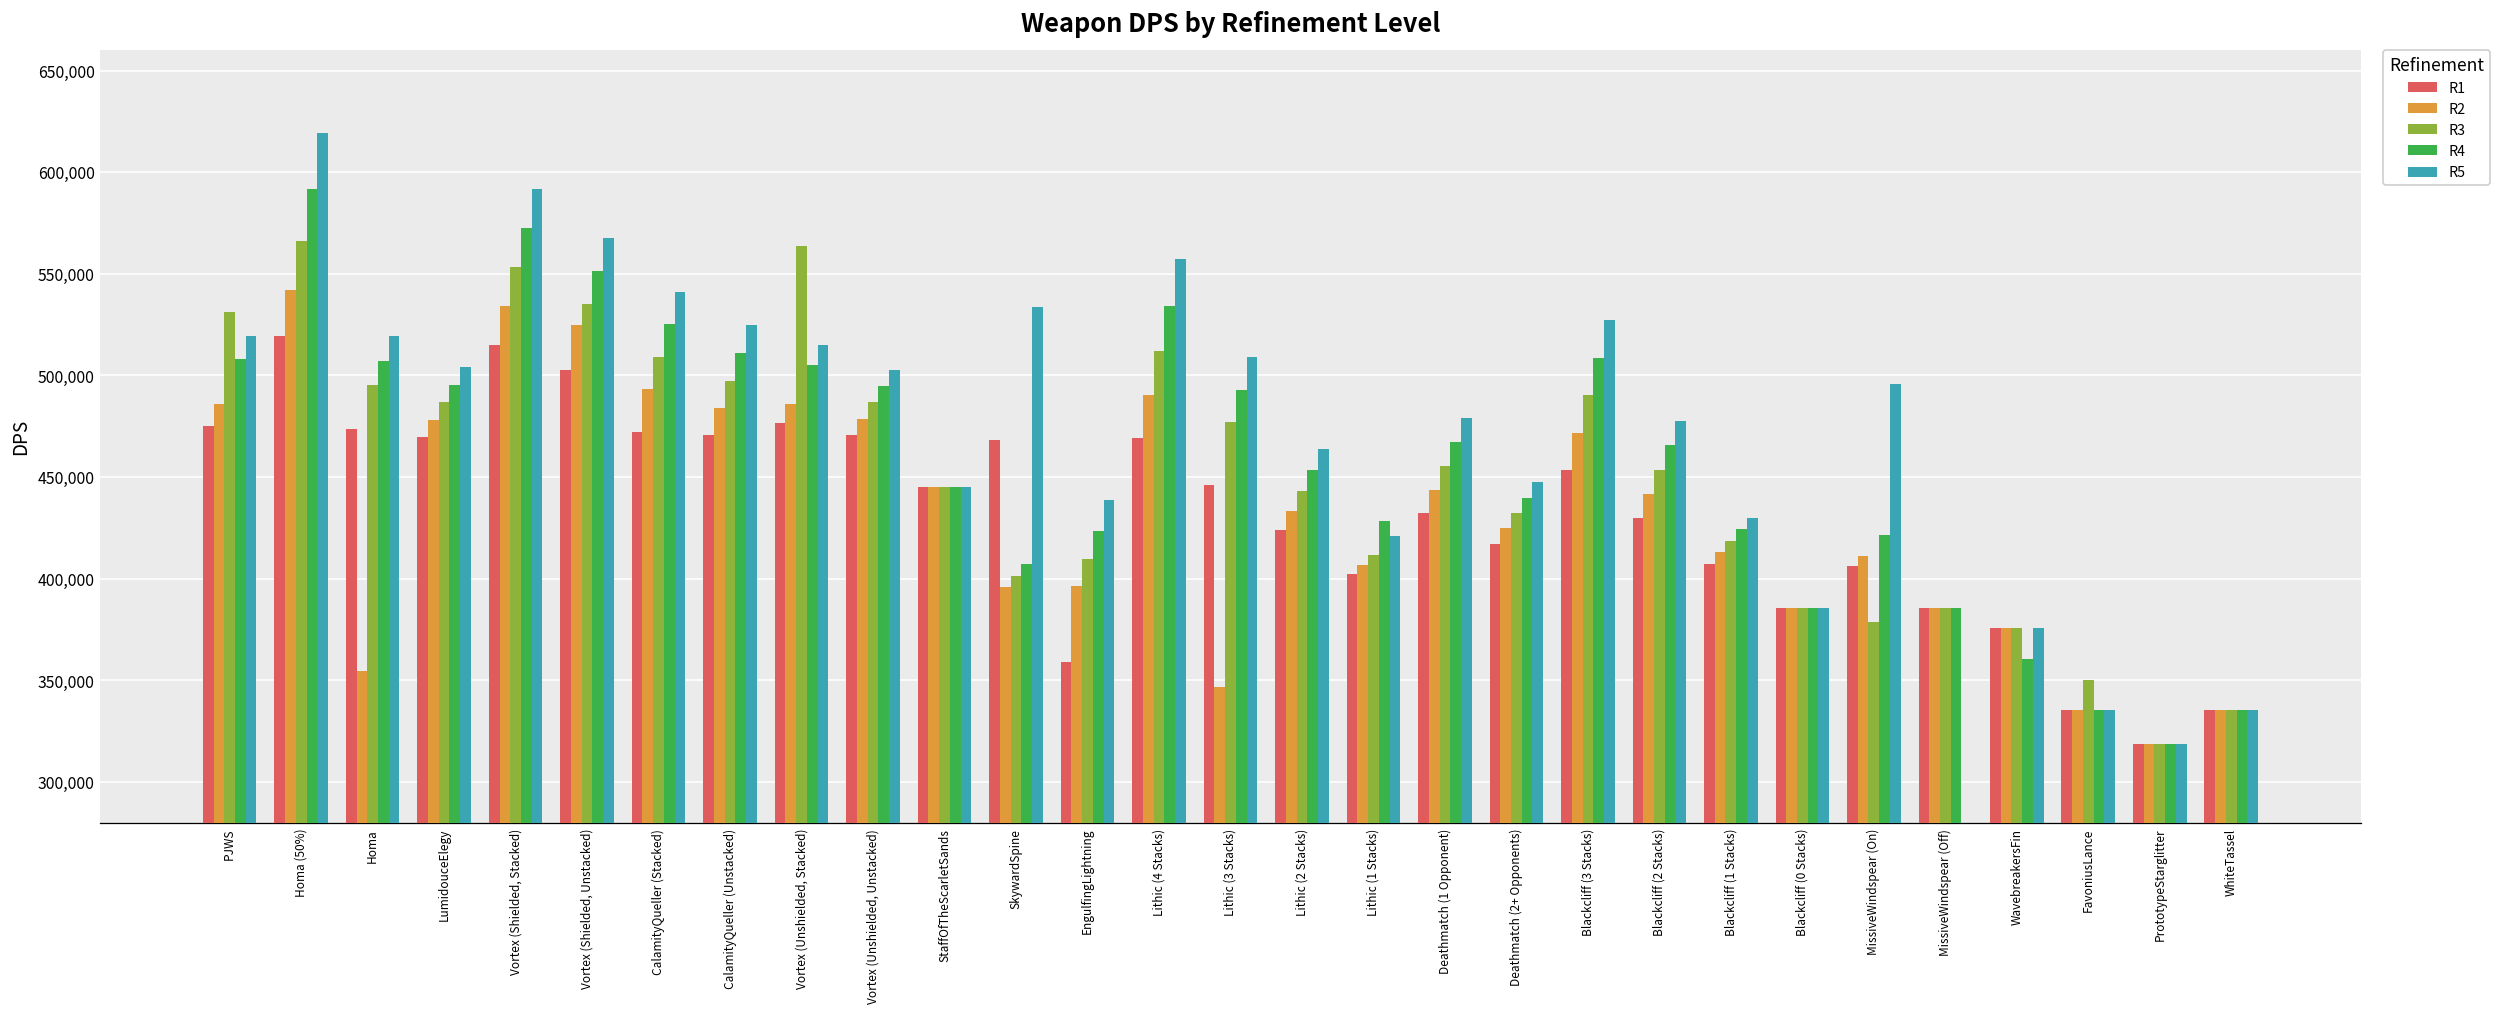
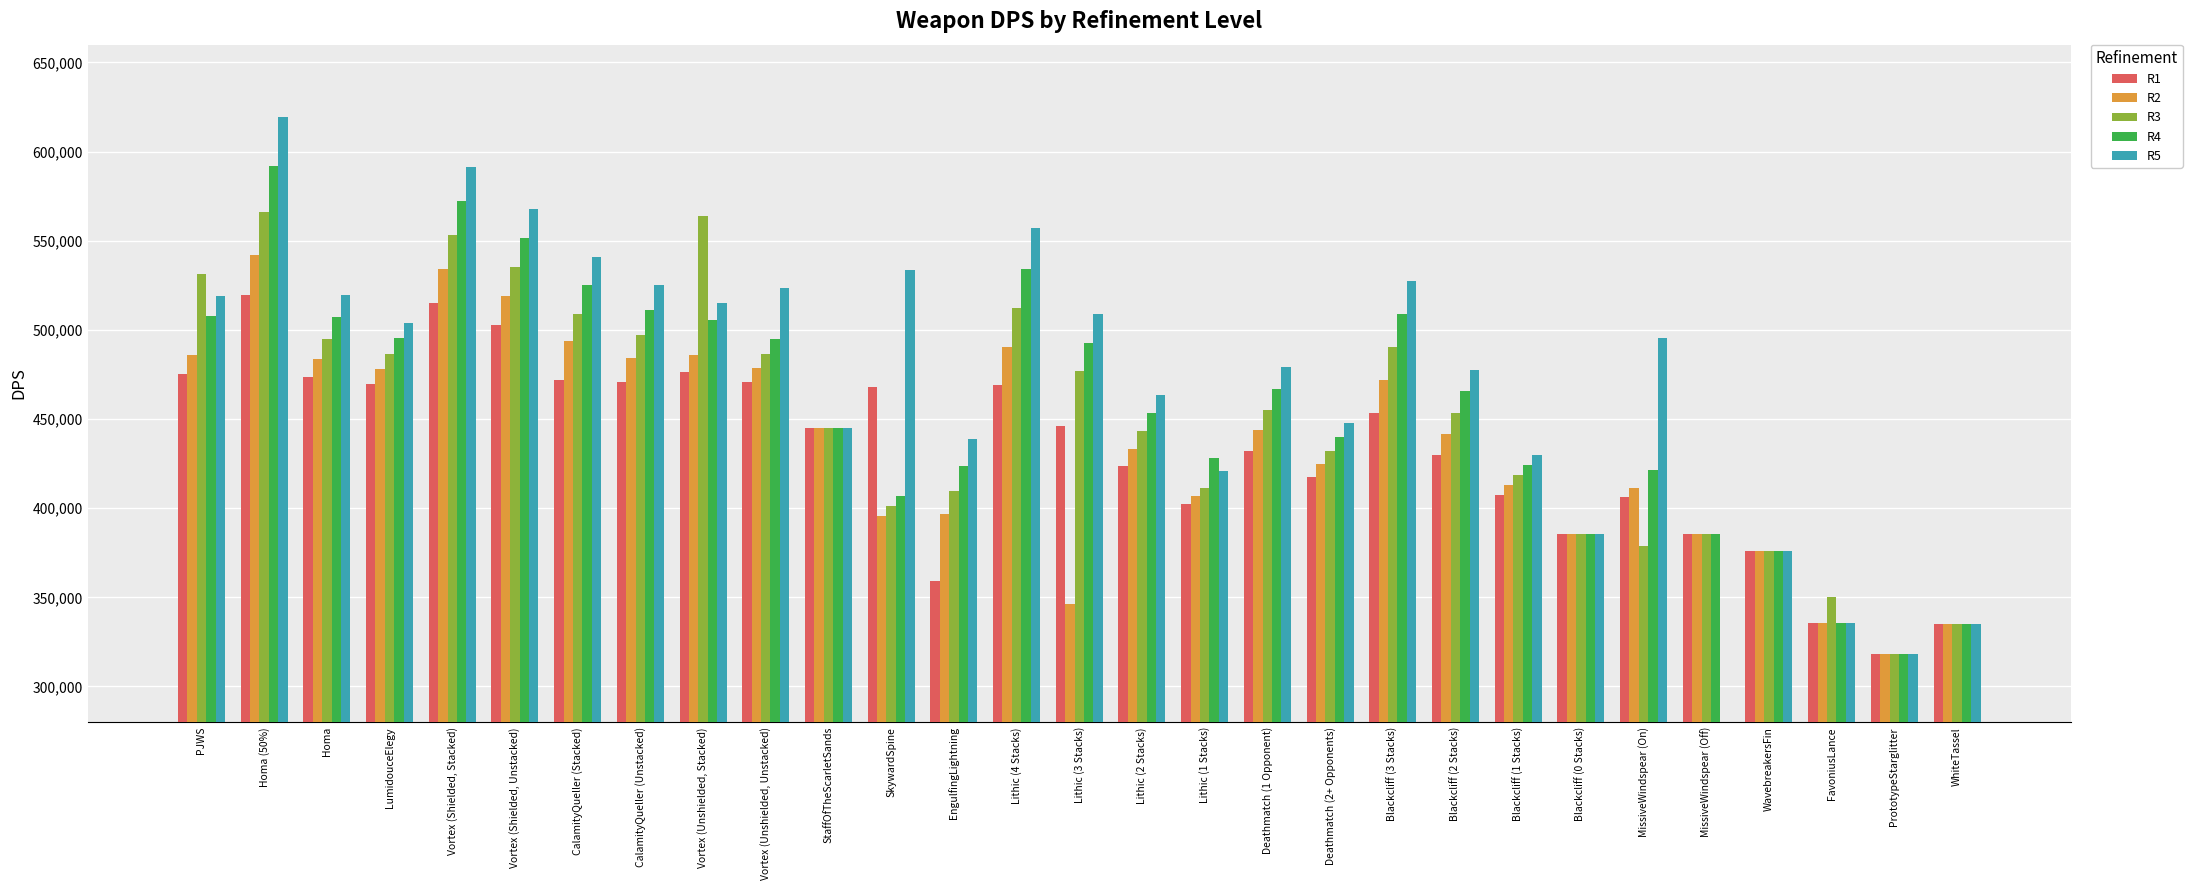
  {
    "R1": {
      "PJWS": "475,000",
      "Homa (50%)": "519,000",
      "Homa": "473,000",
      "LumidouceElegy": "470,000",
      "Vortex (Shielded, Stacked)": "515,000",
      "Vortex (Shielded, Unstacked)": "503,000",
      "CalamityQueller (Stacked)": "472,000",
      "CalamityQueller (Unstacked)": "471,000",
      "Vortex (Unshielded, Stacked)": "477,000",
      "Vortex (Unshielded, Unstacked)": "471,000",
      "StaffOfTheScarletSands": "445,000",
      "SkywardSpine": "468,000",
      "EngulfingLightning": "359,000",
      "Lithic (4 Stacks)": "469,000",
      "Lithic (3 Stacks)": "446,000",
      "Lithic (2 Stacks)": "424,000",
      "Lithic (1 Stacks)": "402,000",
      "Deathmatch (1 Opponent)": "432,000",
      "Deathmatch (2+ Opponents)": "417,000",
      "Blackcliff (3 Stacks)": "454,000",
      "Blackcliff (2 Stacks)": "430,000",
      "Blackcliff (1 Stacks)": "407,000",
      "Blackcliff (0 Stacks)": "386,000",
      "MissiveWindspear (On)": "406,000",
      "MissiveWindspear (Off)": "386,000",
      "WavebreakersFin": "376,000",
      "FavoniusLance": "335,000",
      "PrototypeStarglitter": "318,000",
      "WhiteTassel": "335,000"
    },
    "R2": {
      "PJWS": "486,000",
      "Homa (50%)": "542,000",
-     "Homa": "354,000",
+     "Homa": "484,000",
      "LumidouceElegy": "478,000",
      "Vortex (Shielded, Stacked)": "534,000",
-     "Vortex (Shielded, Unstacked)": "525,000",
+     "Vortex (Shielded, Unstacked)": "519,000",
      "CalamityQueller (Stacked)": "494,000",
      "CalamityQueller (Unstacked)": "484,000",
      "Vortex (Unshielded, Stacked)": "486,000",
      "Vortex (Unshielded, Unstacked)": "479,000",
      "StaffOfTheScarletSands": "445,000",
      "SkywardSpine": "396,000",
      "EngulfingLightning": "397,000",
      "Lithic (4 Stacks)": "490,000",
      "Lithic (3 Stacks)": "347,000",
      "Lithic (2 Stacks)": "433,000",
      "Lithic (1 Stacks)": "407,000",
      "Deathmatch (1 Opponent)": "444,000",
      "Deathmatch (2+ Opponents)": "425,000",
      "Blackcliff (3 Stacks)": "472,000",
      "Blackcliff (2 Stacks)": "442,000",
      "Blackcliff (1 Stacks)": "413,000",
      "Blackcliff (0 Stacks)": "386,000",
      "MissiveWindspear (On)": "411,000",
      "MissiveWindspear (Off)": "386,000",
      "WavebreakersFin": "376,000",
      "FavoniusLance": "335,000",
      "PrototypeStarglitter": "318,000",
      "WhiteTassel": "335,000"
    },
    "R3": {
      "PJWS": "531,000",
      "Homa (50%)": "566,000",
      "Homa": "495,000",
      "LumidouceElegy": "487,000",
      "Vortex (Shielded, Stacked)": "553,000",
      "Vortex (Shielded, Unstacked)": "535,000",
      "CalamityQueller (Stacked)": "509,000",
      "CalamityQueller (Unstacked)": "497,000",
      "Vortex (Unshielded, Stacked)": "564,000",
      "Vortex (Unshielded, Unstacked)": "487,000",
      "StaffOfTheScarletSands": "445,000",
      "SkywardSpine": "401,000",
      "EngulfingLightning": "410,000",
      "Lithic (4 Stacks)": "512,000",
      "Lithic (3 Stacks)": "477,000",
      "Lithic (2 Stacks)": "443,000",
      "Lithic (1 Stacks)": "412,000",
      "Deathmatch (1 Opponent)": "455,000",
      "Deathmatch (2+ Opponents)": "432,000",
      "Blackcliff (3 Stacks)": "490,000",
      "Blackcliff (2 Stacks)": "454,000",
      "Blackcliff (1 Stacks)": "419,000",
      "Blackcliff (0 Stacks)": "386,000",
      "MissiveWindspear (On)": "379,000",
      "MissiveWindspear (Off)": "386,000",
      "WavebreakersFin": "376,000",
      "FavoniusLance": "350,000",
      "PrototypeStarglitter": "318,000",
      "WhiteTassel": "335,000"
    },
    "R4": {
      "PJWS": "508,000",
      "Homa (50%)": "592,000",
      "Homa": "507,000",
      "LumidouceElegy": "495,000",
      "Vortex (Shielded, Stacked)": "572,000",
      "Vortex (Shielded, Unstacked)": "551,000",
      "CalamityQueller (Stacked)": "525,000",
      "CalamityQueller (Unstacked)": "511,000",
      "Vortex (Unshielded, Stacked)": "505,000",
      "Vortex (Unshielded, Unstacked)": "495,000",
      "StaffOfTheScarletSands": "445,000",
      "SkywardSpine": "407,000",
      "EngulfingLightning": "424,000",
      "Lithic (4 Stacks)": "534,000",
      "Lithic (3 Stacks)": "493,000",
      "Lithic (2 Stacks)": "453,000",
      "Lithic (1 Stacks)": "428,000",
      "Deathmatch (1 Opponent)": "467,000",
      "Deathmatch (2+ Opponents)": "440,000",
      "Blackcliff (3 Stacks)": "509,000",
      "Blackcliff (2 Stacks)": "466,000",
      "Blackcliff (1 Stacks)": "424,000",
      "Blackcliff (0 Stacks)": "386,000",
      "MissiveWindspear (On)": "422,000",
      "MissiveWindspear (Off)": "386,000",
-     "WavebreakersFin": "360,000",
+     "WavebreakersFin": "376,000",
      "FavoniusLance": "335,000",
      "PrototypeStarglitter": "318,000",
      "WhiteTassel": "335,000"
    },
    "R5": {
      "PJWS": "519,000",
      "Homa (50%)": "619,000",
      "Homa": "520,000",
      "LumidouceElegy": "504,000",
      "Vortex (Shielded, Stacked)": "592,000",
      "Vortex (Shielded, Unstacked)": "568,000",
      "CalamityQueller (Stacked)": "541,000",
      "CalamityQueller (Unstacked)": "525,000",
      "Vortex (Unshielded, Stacked)": "515,000",
-     "Vortex (Unshielded, Unstacked)": "503,000",
+     "Vortex (Unshielded, Unstacked)": "523,000",
      "StaffOfTheScarletSands": "445,000",
      "SkywardSpine": "534,000",
      "EngulfingLightning": "439,000",
      "Lithic (4 Stacks)": "557,000",
      "Lithic (3 Stacks)": "509,000",
      "Lithic (2 Stacks)": "464,000",
      "Lithic (1 Stacks)": "421,000",
      "Deathmatch (1 Opponent)": "479,000",
      "Deathmatch (2+ Opponents)": "448,000",
      "Blackcliff (3 Stacks)": "527,000",
      "Blackcliff (2 Stacks)": "478,000",
      "Blackcliff (1 Stacks)": "430,000",
      "Blackcliff (0 Stacks)": "386,000",
      "MissiveWindspear (On)": "496,000",
      "WavebreakersFin": "376,000",
      "FavoniusLance": "335,000",
      "PrototypeStarglitter": "318,000",
      "WhiteTassel": "335,000"
    }
  }
